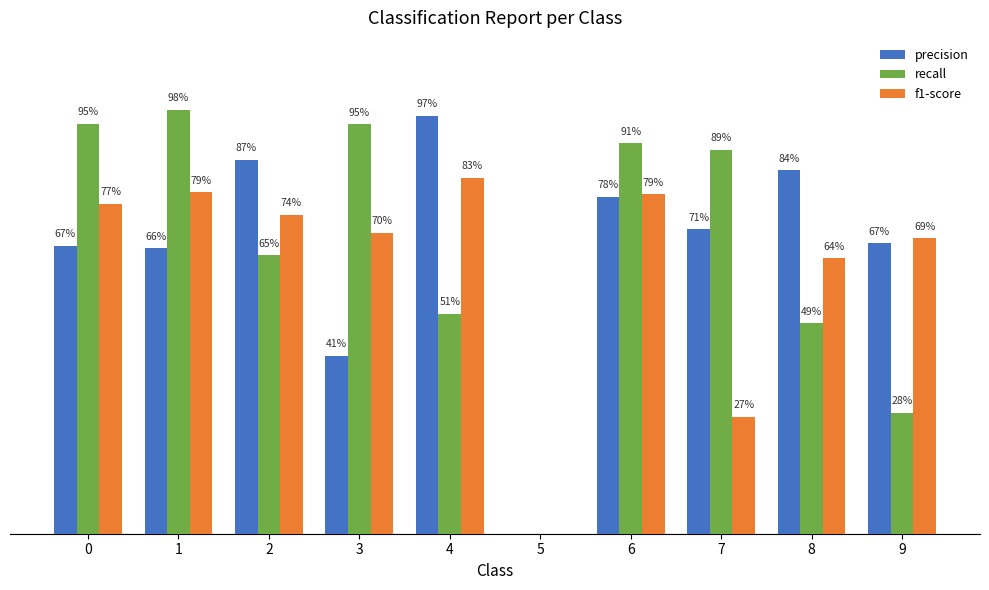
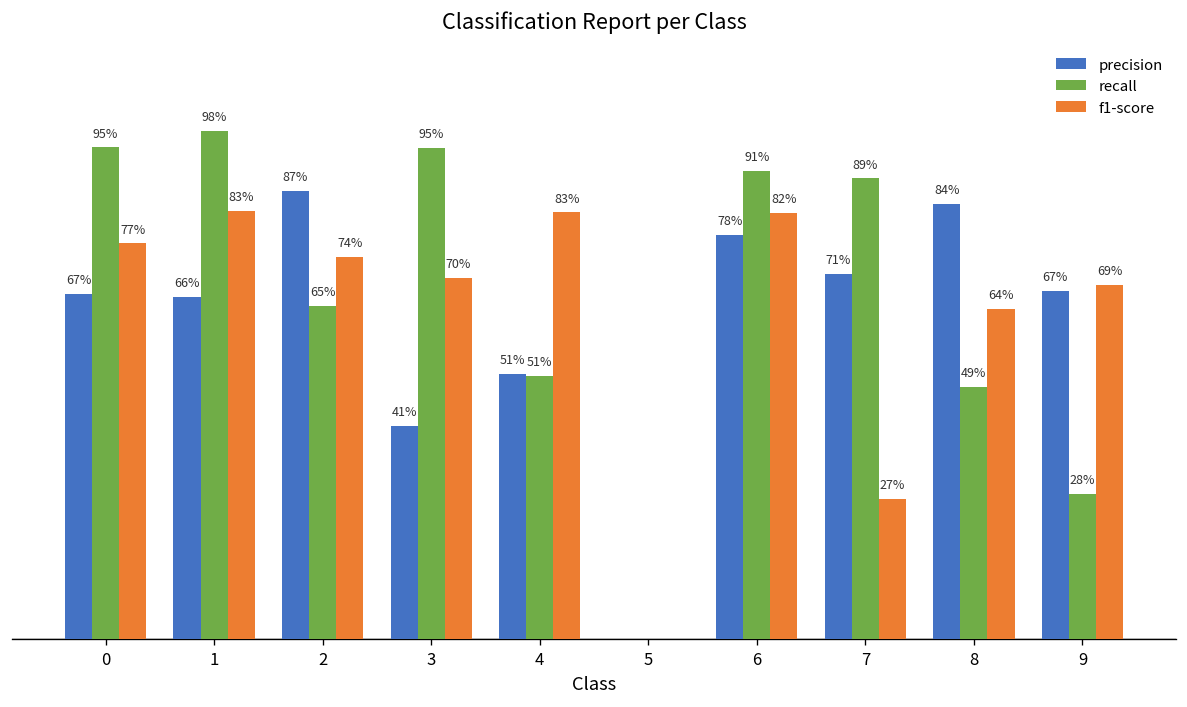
  {
    "precision": {
      "0": "67%",
      "1": "66%",
      "2": "87%",
      "3": "41%",
-     "4": "97%",
+     "4": "51%",
      "6": "78%",
      "7": "71%",
      "8": "84%",
      "9": "67%"
    },
    "recall": {
      "0": "95%",
      "1": "98%",
      "2": "65%",
      "3": "95%",
      "4": "51%",
      "6": "91%",
      "7": "89%",
      "8": "49%",
      "9": "28%"
    },
    "f1-score": {
      "0": "77%",
-     "1": "79%",
+     "1": "83%",
      "2": "74%",
      "3": "70%",
      "4": "83%",
-     "6": "79%",
+     "6": "82%",
      "7": "27%",
      "8": "64%",
      "9": "69%"
    }
  }
